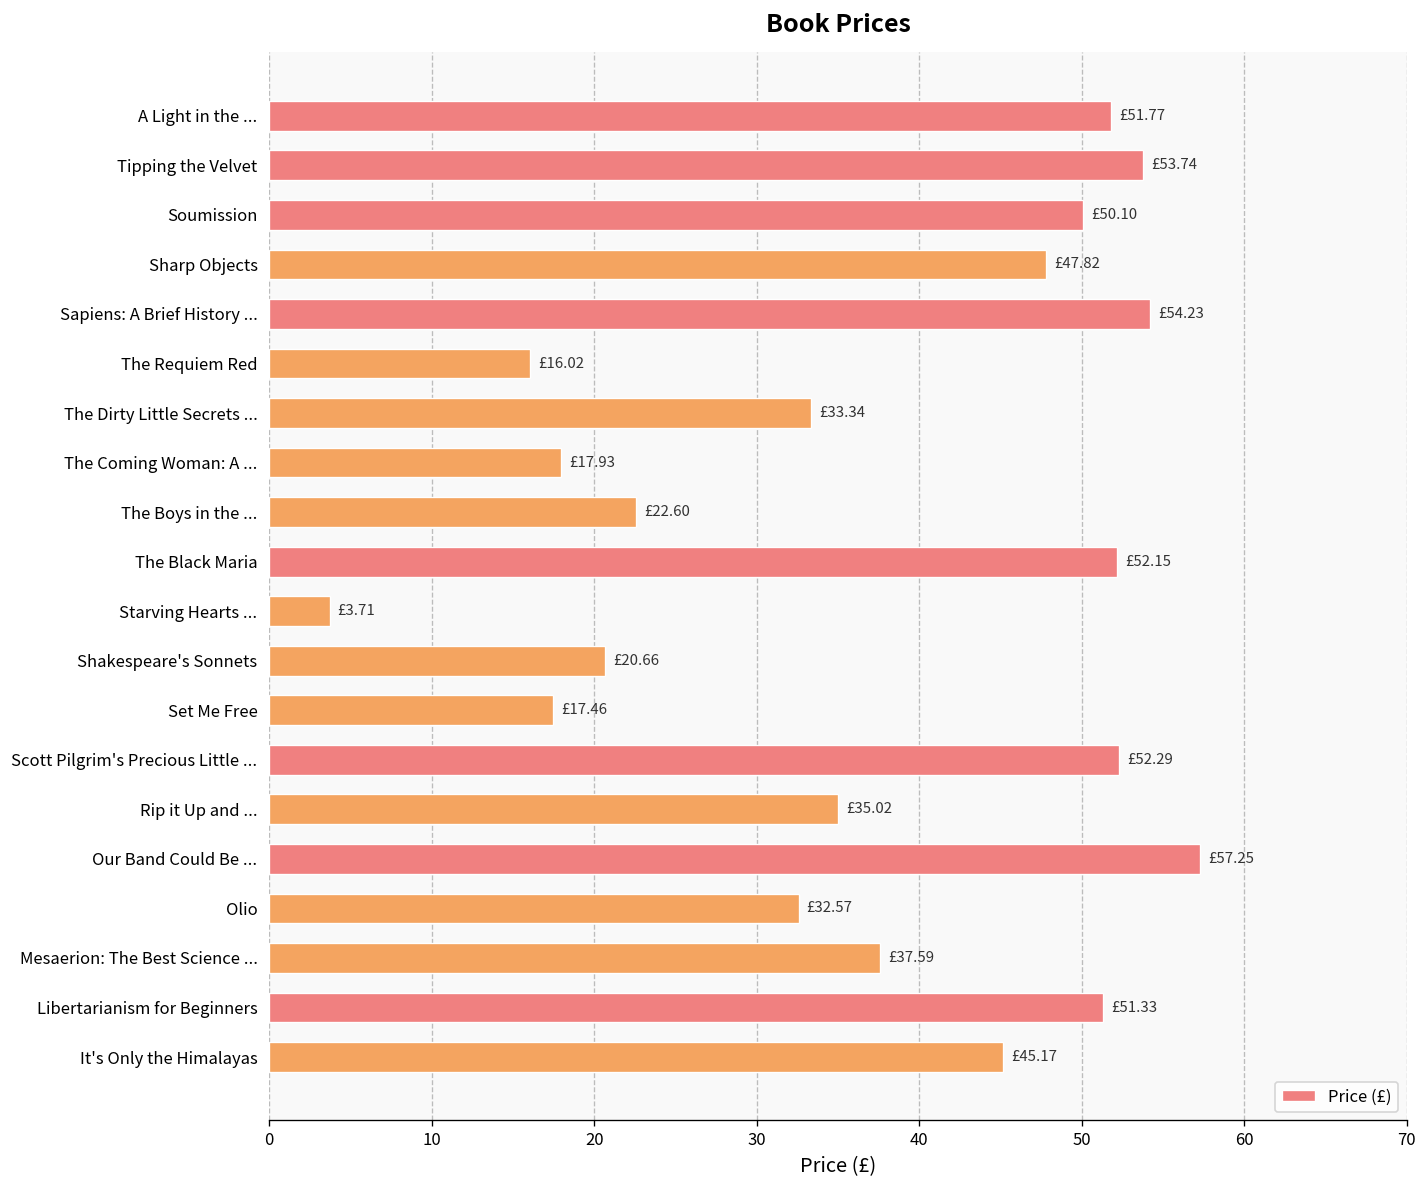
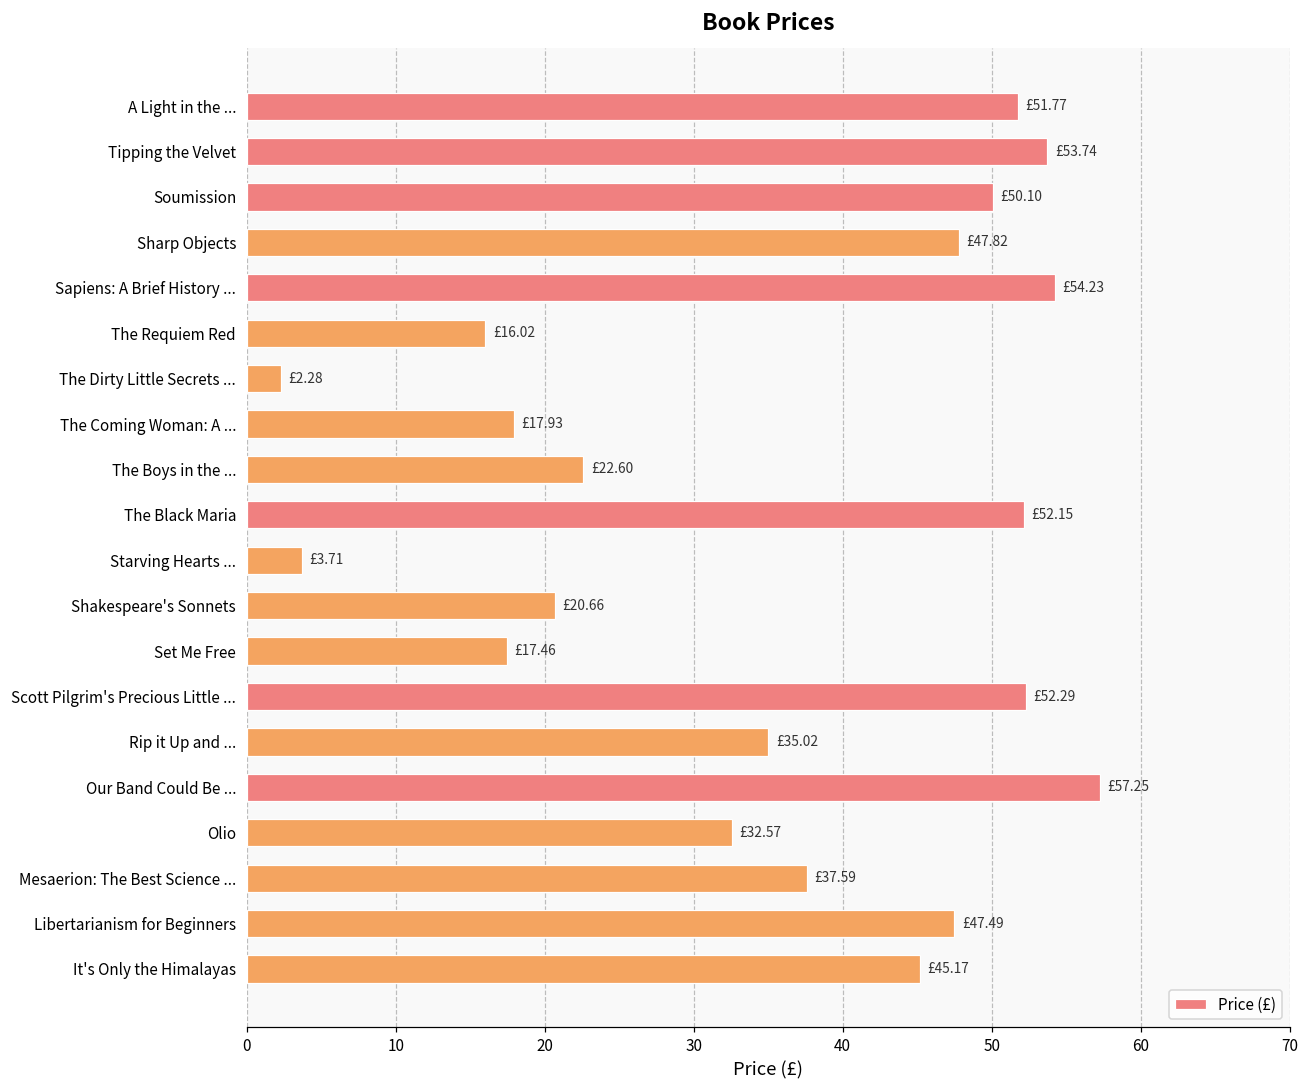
  {
    "A Light in the ...": "£51.77",
    "Tipping the Velvet": "£53.74",
    "Soumission": "£50.10",
    "Sharp Objects": "£47.82",
    "Sapiens: A Brief History ...": "£54.23",
    "The Requiem Red": "£16.02",
-   "The Dirty Little Secrets ...": "£33.34",
+   "The Dirty Little Secrets ...": "£2.28",
    "The Coming Woman: A ...": "£17.93",
    "The Boys in the ...": "£22.60",
    "The Black Maria": "£52.15",
    "Starving Hearts ...": "£3.71",
    "Shakespeare's Sonnets": "£20.66",
    "Set Me Free": "£17.46",
    "Scott Pilgrim's Precious Little ...": "£52.29",
    "Rip it Up and ...": "£35.02",
    "Our Band Could Be ...": "£57.25",
    "Olio": "£32.57",
    "Mesaerion: The Best Science ...": "£37.59",
-   "Libertarianism for Beginners": "£51.33",
+   "Libertarianism for Beginners": "£47.49",
    "It's Only the Himalayas": "£45.17"
  }
